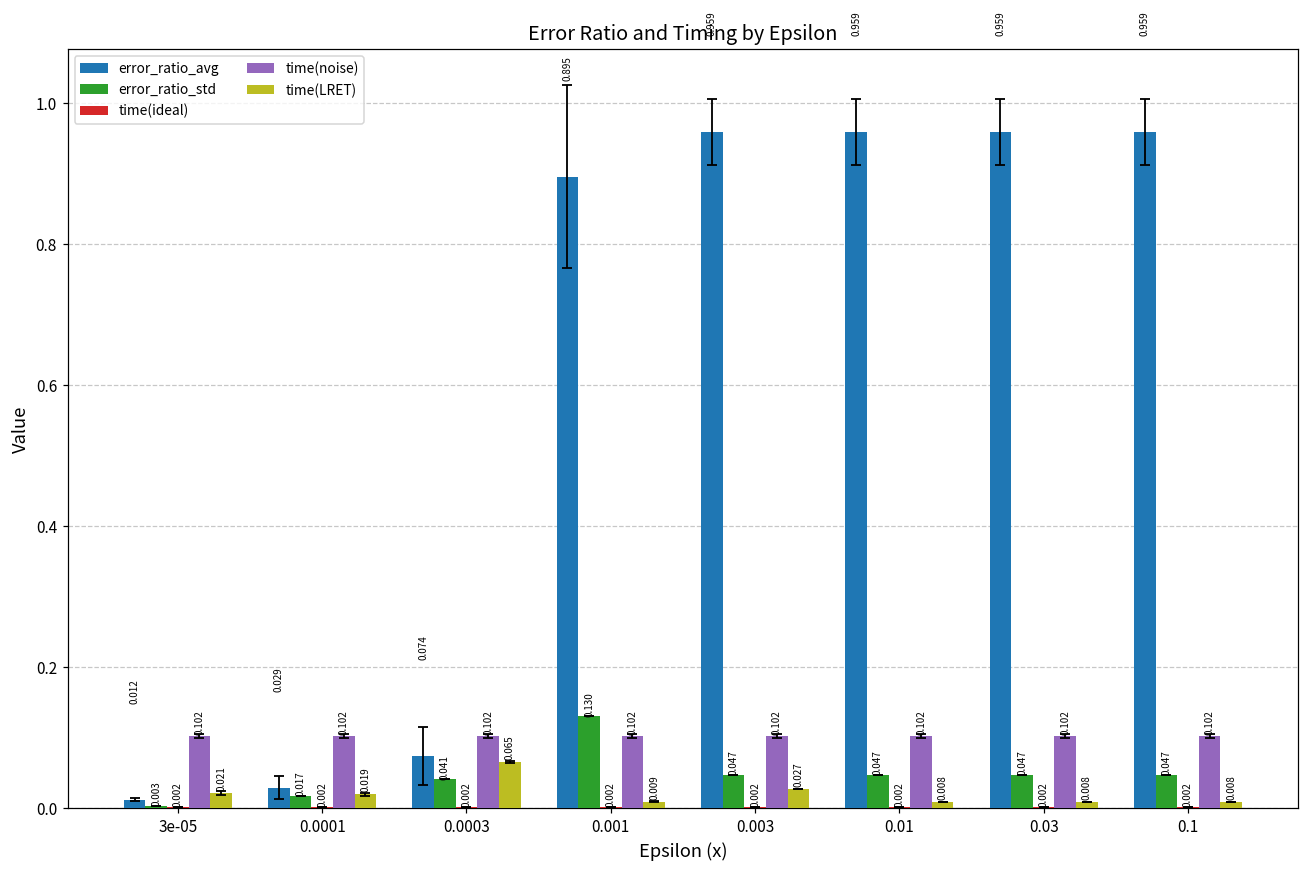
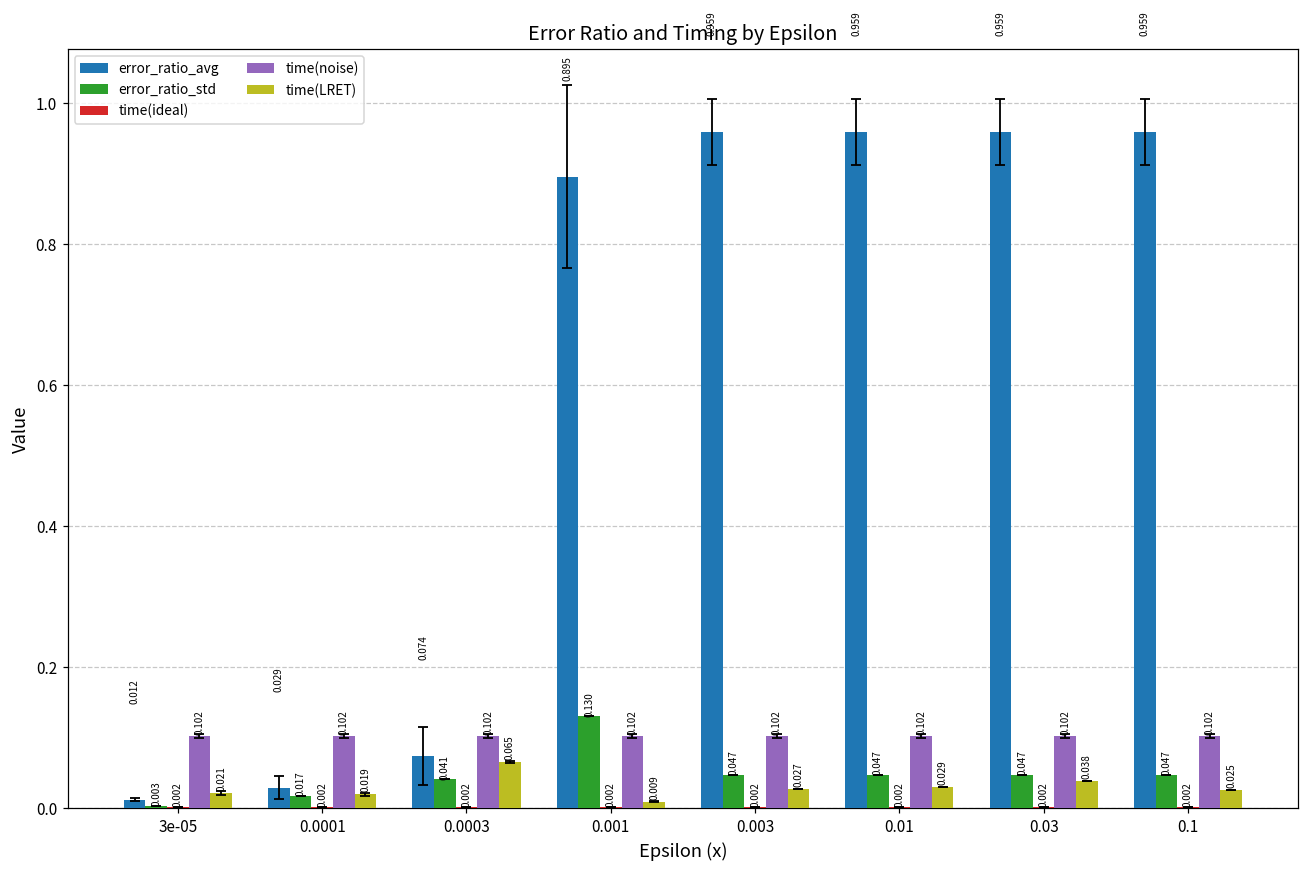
  {
    "time(LRET)": {
      "0.003": 0.027,
-     "0.01": 0.008,
-     "0.03": 0.008,
-     "0.1": 0.008
+     "0.01": 0.029,
+     "0.03": 0.038,
+     "0.1": 0.025
    }
  }
